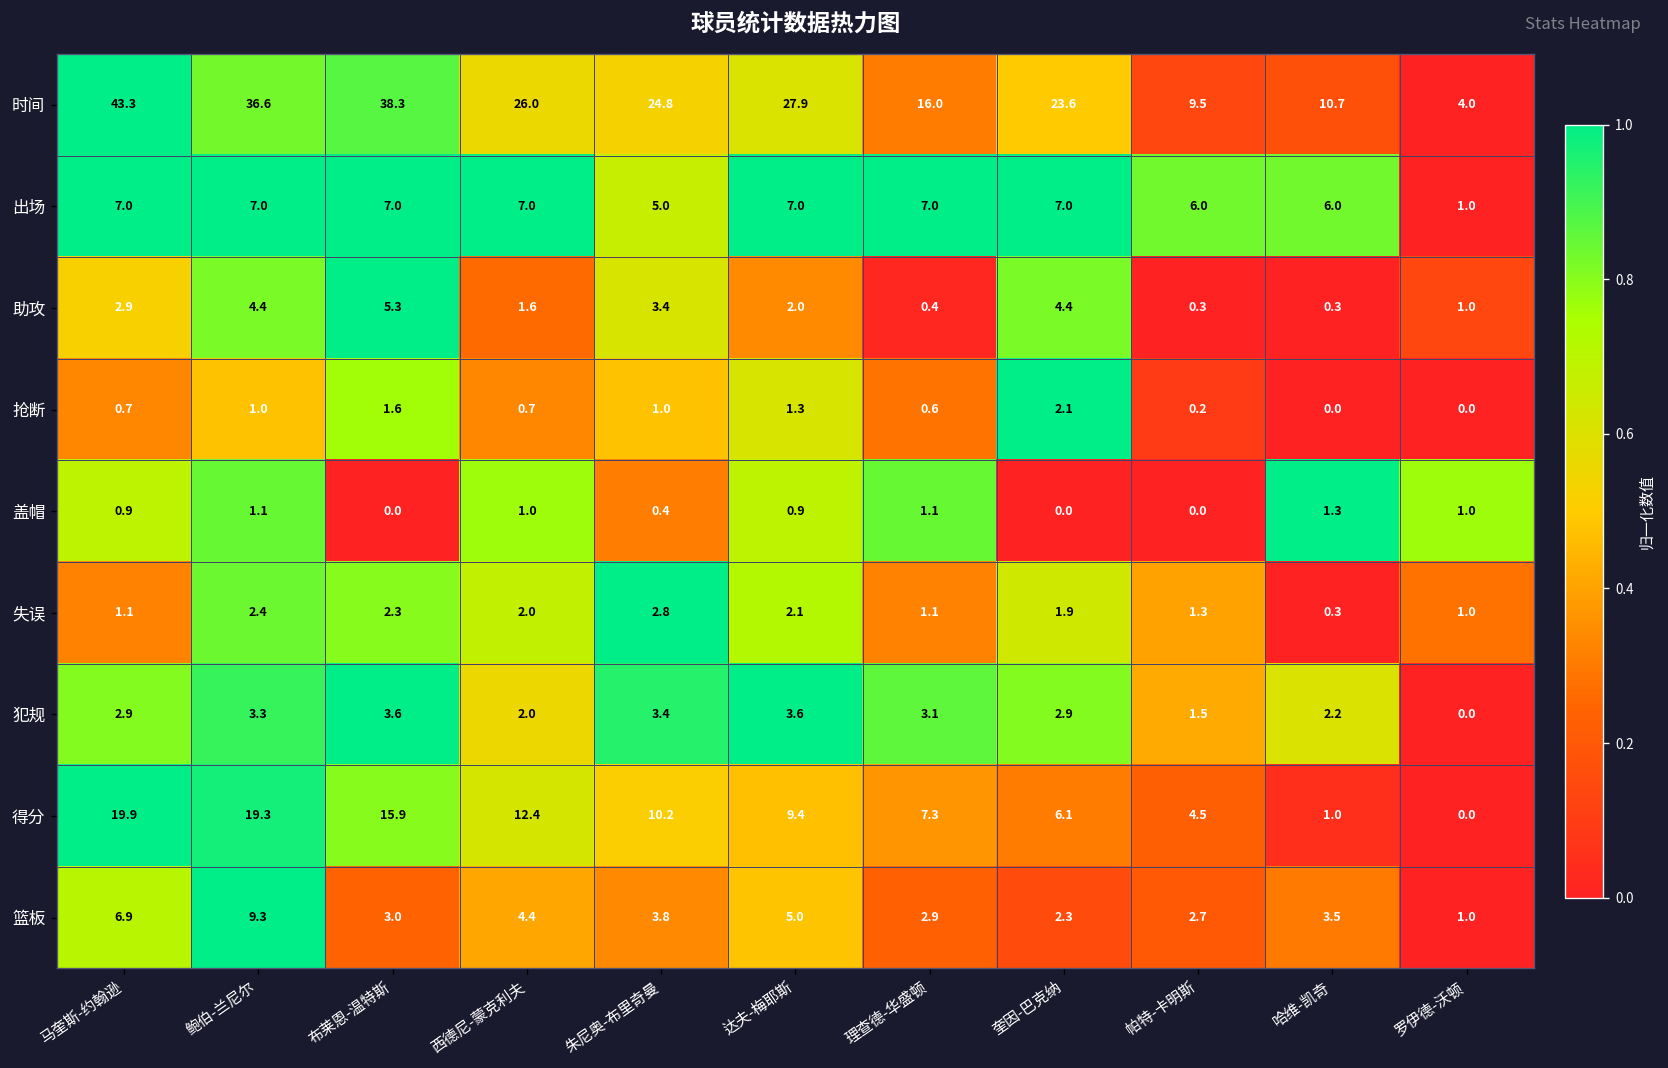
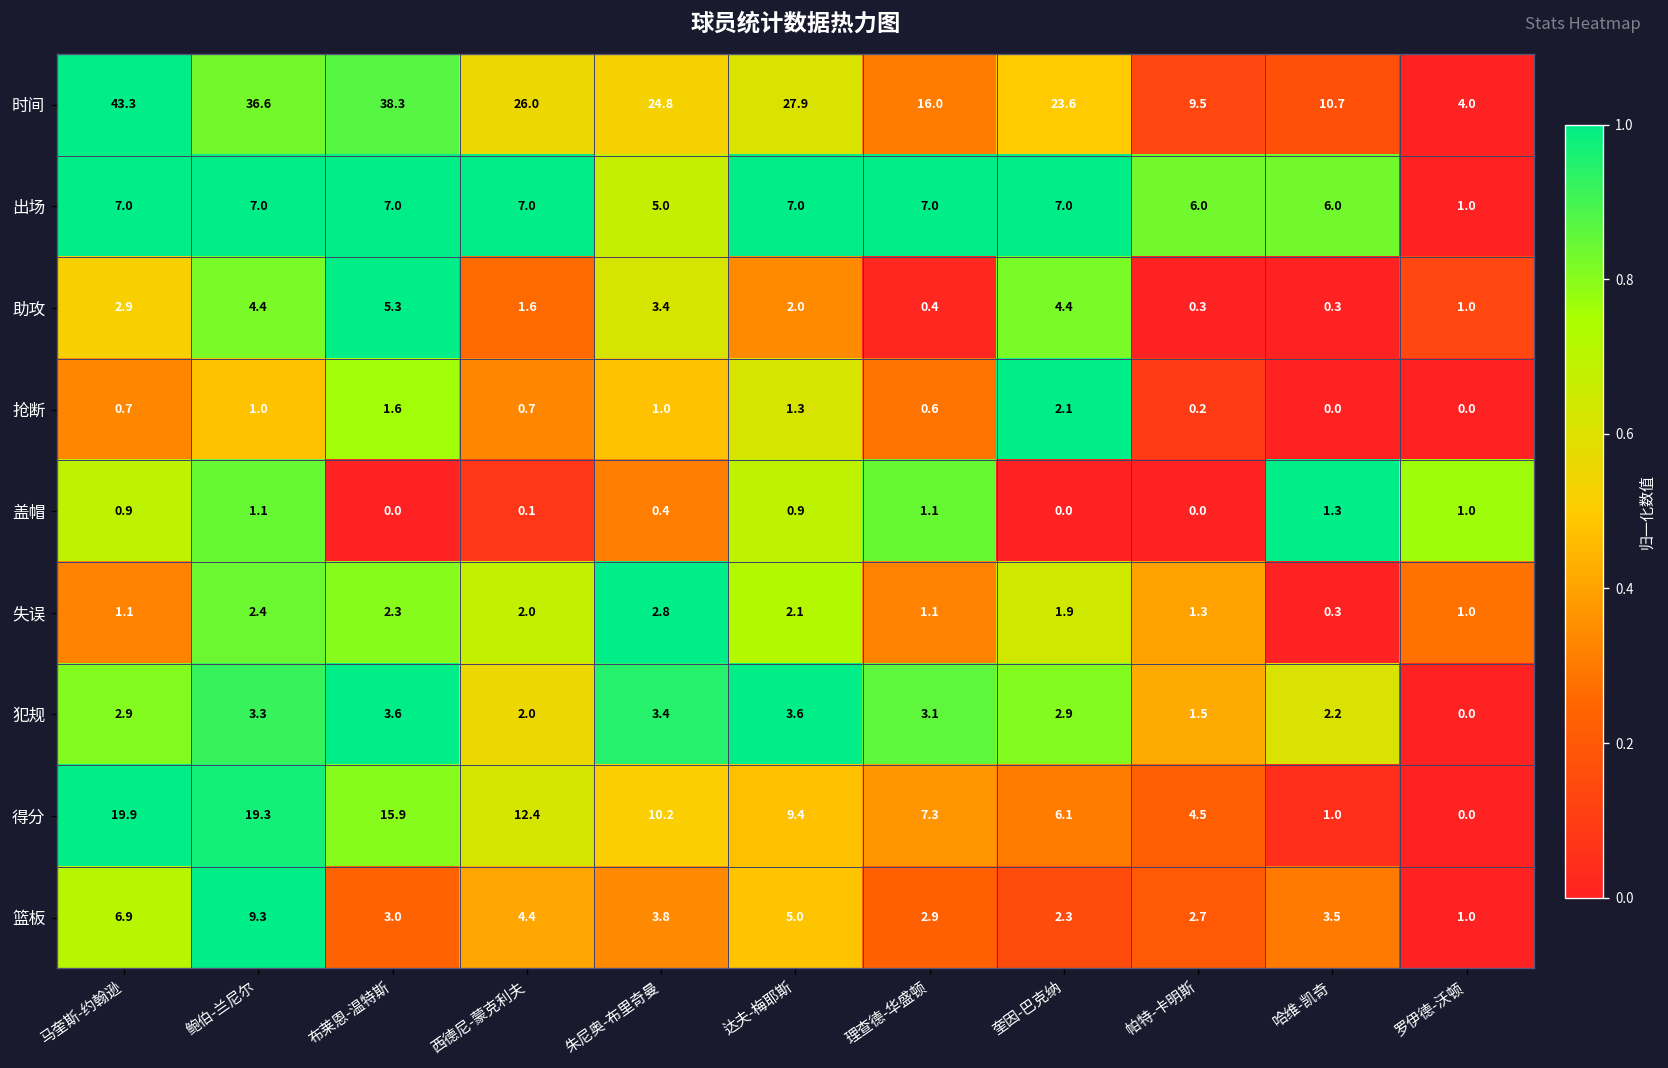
  {
    "时间": {
      "马奎斯-约翰逊": 43.3,
      "鲍伯-兰尼尔": 36.6,
      "布莱恩-温特斯": 38.3,
      "西德尼-蒙克利夫": 26.0,
      "朱尼奥-布里奇曼": 24.8,
      "达夫-梅耶斯": 27.9,
      "理查德-华盛顿": 16.0,
      "奎因-巴克纳": 23.6,
      "帕特-卡明斯": 9.5,
      "哈维-凯奇": 10.7,
      "罗伊德-沃顿": 4.0
    },
    "出场": {
      "马奎斯-约翰逊": 7.0,
      "鲍伯-兰尼尔": 7.0,
      "布莱恩-温特斯": 7.0,
      "西德尼-蒙克利夫": 7.0,
      "朱尼奥-布里奇曼": 5.0,
      "达夫-梅耶斯": 7.0,
      "理查德-华盛顿": 7.0,
      "奎因-巴克纳": 7.0,
      "帕特-卡明斯": 6.0,
      "哈维-凯奇": 6.0,
      "罗伊德-沃顿": 1.0
    },
    "助攻": {
      "马奎斯-约翰逊": 2.9,
      "鲍伯-兰尼尔": 4.4,
      "布莱恩-温特斯": 5.3,
      "西德尼-蒙克利夫": 1.6,
      "朱尼奥-布里奇曼": 3.4,
      "达夫-梅耶斯": 2.0,
      "理查德-华盛顿": 0.4,
      "奎因-巴克纳": 4.4,
      "帕特-卡明斯": 0.3,
      "哈维-凯奇": 0.3,
      "罗伊德-沃顿": 1.0
    },
    "抢断": {
      "马奎斯-约翰逊": 0.7,
      "鲍伯-兰尼尔": 1.0,
      "布莱恩-温特斯": 1.6,
      "西德尼-蒙克利夫": 0.7,
      "朱尼奥-布里奇曼": 1.0,
      "达夫-梅耶斯": 1.3,
      "理查德-华盛顿": 0.6,
      "奎因-巴克纳": 2.1,
      "帕特-卡明斯": 0.2,
      "哈维-凯奇": 0.0,
      "罗伊德-沃顿": 0.0
    },
    "盖帽": {
      "马奎斯-约翰逊": 0.9,
      "鲍伯-兰尼尔": 1.1,
      "布莱恩-温特斯": 0.0,
-     "西德尼-蒙克利夫": 1.0,
+     "西德尼-蒙克利夫": 0.1,
      "朱尼奥-布里奇曼": 0.4,
      "达夫-梅耶斯": 0.9,
      "理查德-华盛顿": 1.1,
      "奎因-巴克纳": 0.0,
      "帕特-卡明斯": 0.0,
      "哈维-凯奇": 1.3,
      "罗伊德-沃顿": 1.0
    },
    "失误": {
      "马奎斯-约翰逊": 1.1,
      "鲍伯-兰尼尔": 2.4,
      "布莱恩-温特斯": 2.3,
      "西德尼-蒙克利夫": 2.0,
      "朱尼奥-布里奇曼": 2.8,
      "达夫-梅耶斯": 2.1,
      "理查德-华盛顿": 1.1,
      "奎因-巴克纳": 1.9,
      "帕特-卡明斯": 1.3,
      "哈维-凯奇": 0.3,
      "罗伊德-沃顿": 1.0
    },
    "犯规": {
      "马奎斯-约翰逊": 2.9,
      "鲍伯-兰尼尔": 3.3,
      "布莱恩-温特斯": 3.6,
      "西德尼-蒙克利夫": 2.0,
      "朱尼奥-布里奇曼": 3.4,
      "达夫-梅耶斯": 3.6,
      "理查德-华盛顿": 3.1,
      "奎因-巴克纳": 2.9,
      "帕特-卡明斯": 1.5,
      "哈维-凯奇": 2.2,
      "罗伊德-沃顿": 0.0
    },
    "得分": {
      "马奎斯-约翰逊": 19.9,
      "鲍伯-兰尼尔": 19.3,
      "布莱恩-温特斯": 15.9,
      "西德尼-蒙克利夫": 12.4,
      "朱尼奥-布里奇曼": 10.2,
      "达夫-梅耶斯": 9.4,
      "理查德-华盛顿": 7.3,
      "奎因-巴克纳": 6.1,
      "帕特-卡明斯": 4.5,
      "哈维-凯奇": 1.0,
      "罗伊德-沃顿": 0.0
    },
    "篮板": {
      "马奎斯-约翰逊": 6.9,
      "鲍伯-兰尼尔": 9.3,
      "布莱恩-温特斯": 3.0,
      "西德尼-蒙克利夫": 4.4,
      "朱尼奥-布里奇曼": 3.8,
      "达夫-梅耶斯": 5.0,
      "理查德-华盛顿": 2.9,
      "奎因-巴克纳": 2.3,
      "帕特-卡明斯": 2.7,
      "哈维-凯奇": 3.5,
      "罗伊德-沃顿": 1.0
    }
  }
